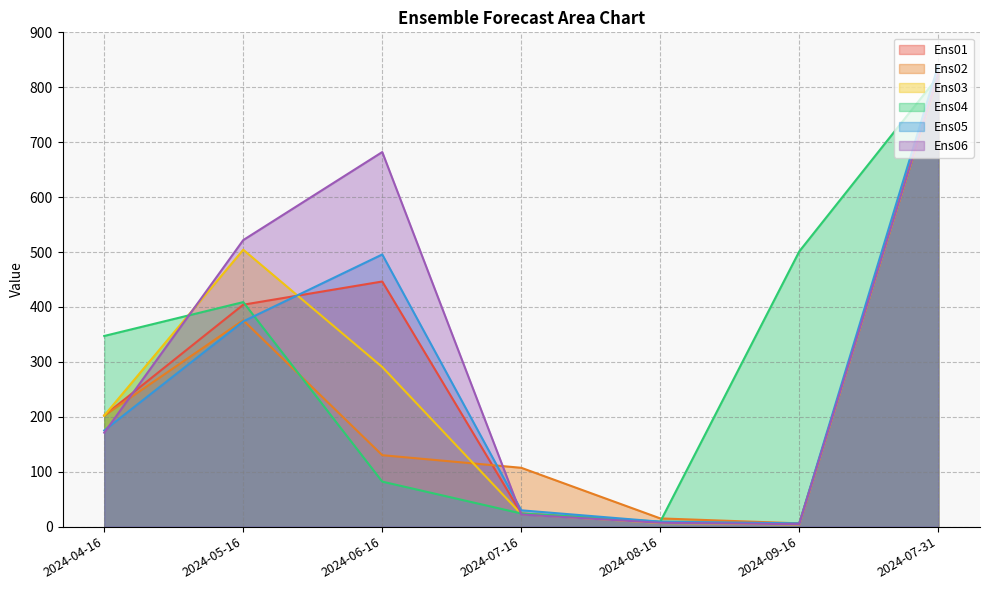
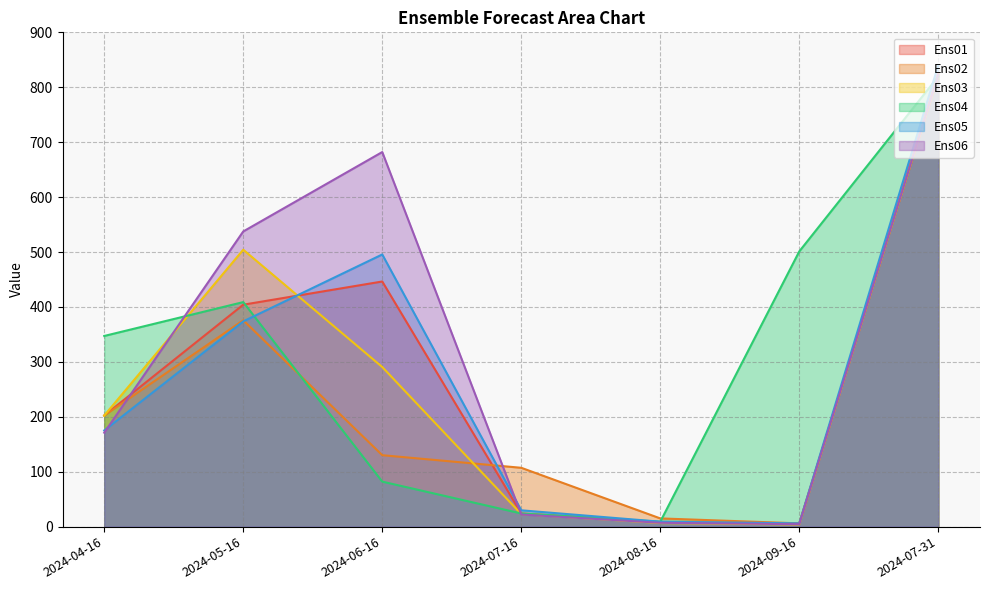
  {
    "Ens04": {
      "2024-04-16": 350,
      "2024-05-16": 410,
      "2024-06-16": 80,
      "2024-09-16": 500
    },
    "Ens05": {
      "2024-06-16": 500,
      "2024-07-16": 30
    },
    "Ens06": {
-     "2024-05-16": 520,
+     "2024-05-16": 540,
      "2024-06-16": 680
    }
  }
